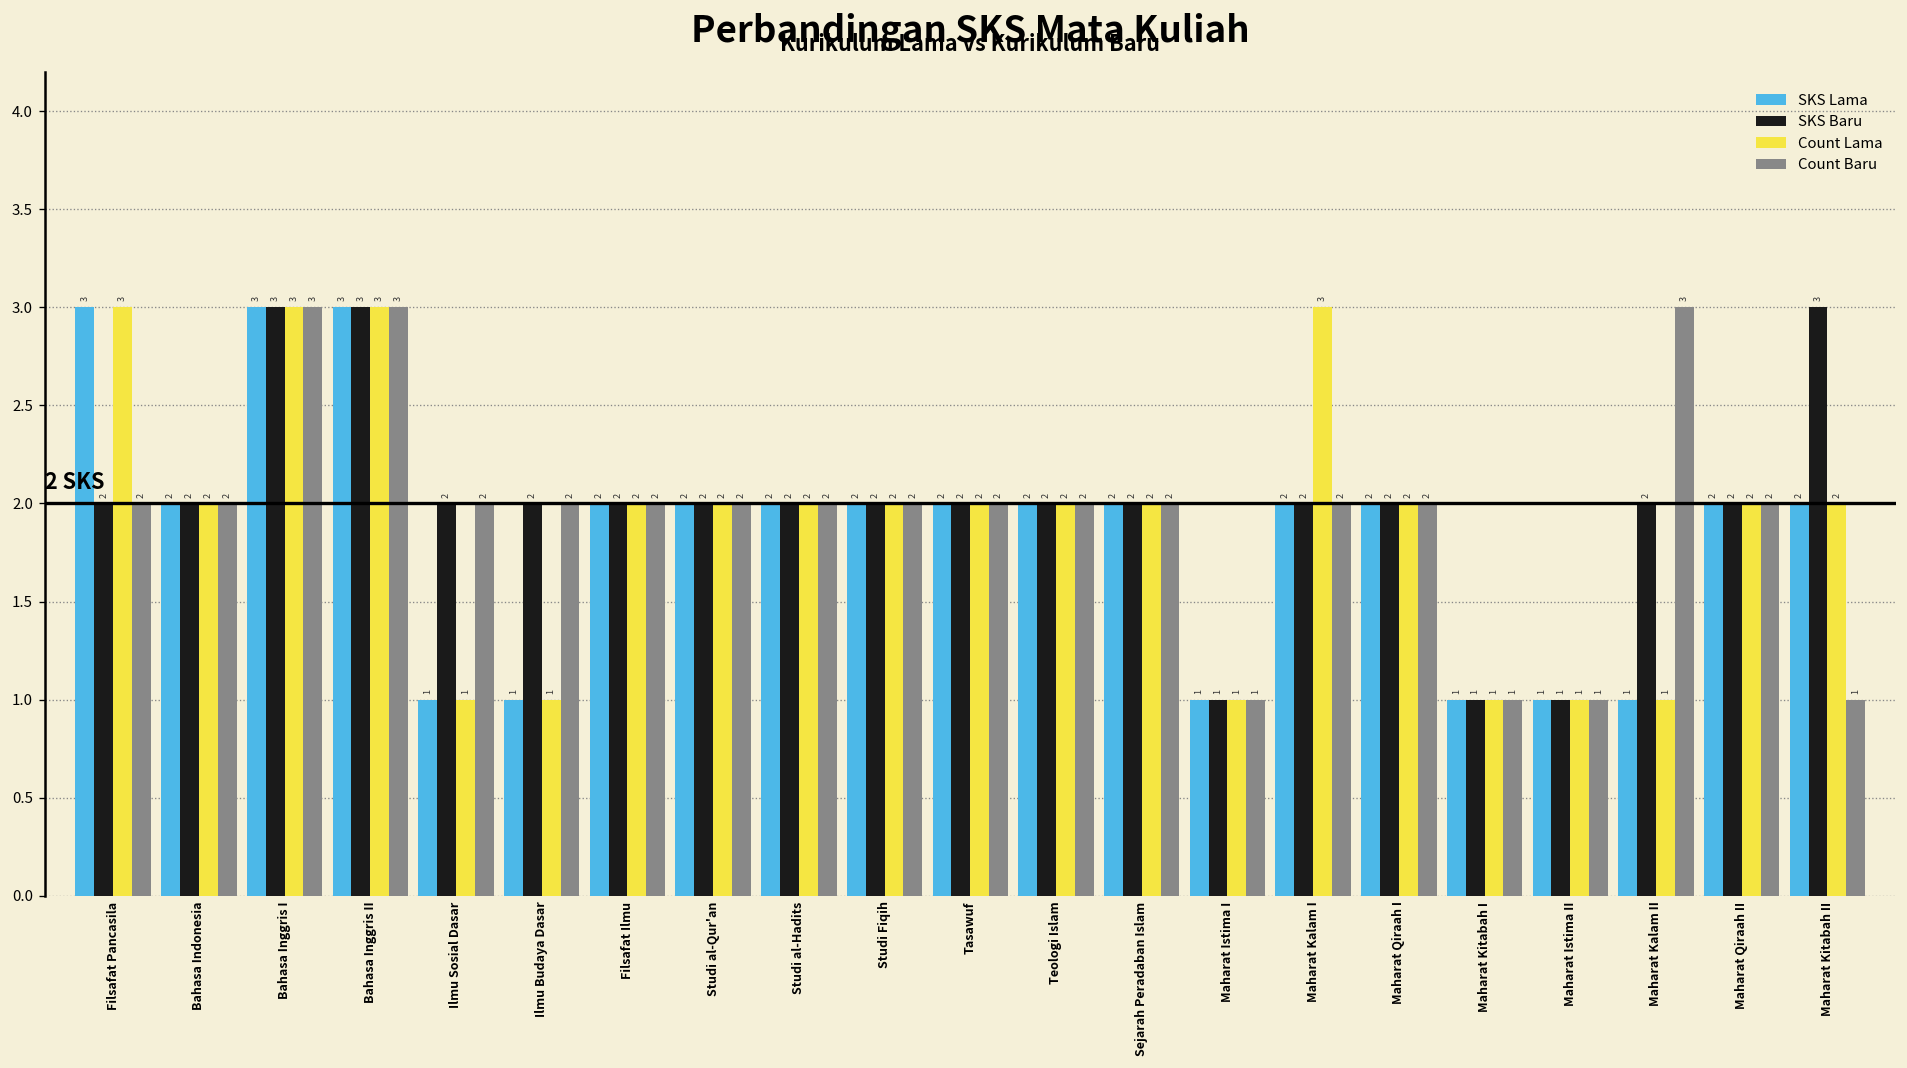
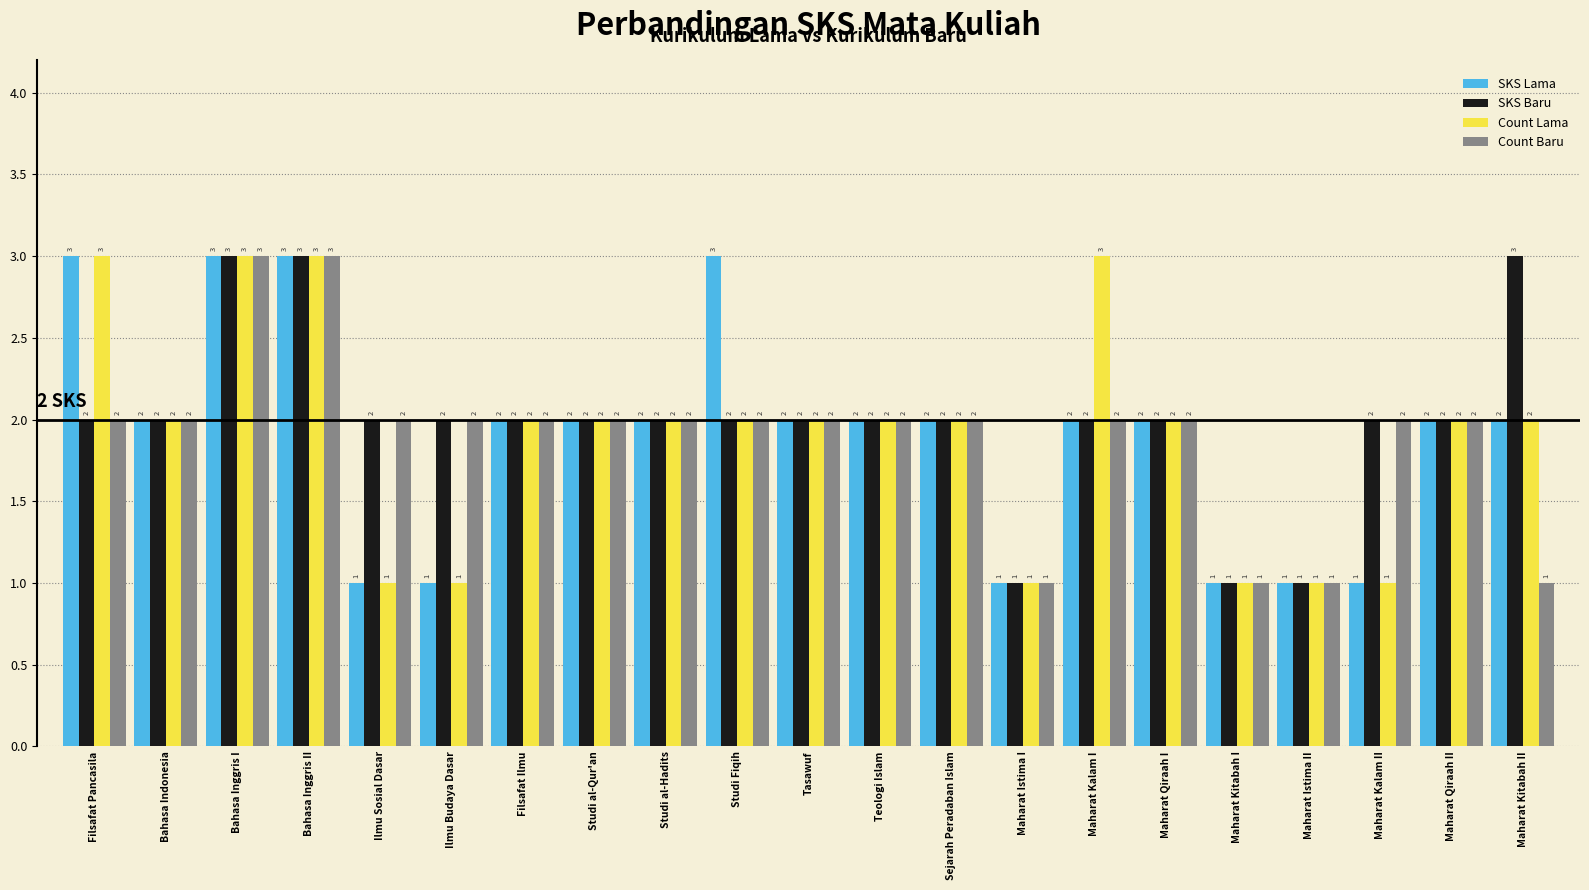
  {
    "SKS Lama": {
      "Filsafat Pancasila": 3,
      "Bahasa Indonesia": 2,
      "Bahasa Inggris I": 3,
      "Bahasa Inggris II": 3,
      "Ilmu Sosial Dasar": 1,
      "Ilmu Budaya Dasar": 1,
      "Filsafat Ilmu": 2,
      "Studi al-Qur'an": 2,
      "Studi al-Hadits": 2,
-     "Studi Fiqih": 2,
+     "Studi Fiqih": 3,
      "Tasawuf": 2,
      "Teologi Islam": 2,
      "Sejarah Peradaban Islam": 2,
      "Maharat Istima I": 1,
      "Maharat Kalam I": 2,
      "Maharat Qiraah I": 2,
      "Maharat Kitabah I": 1,
      "Maharat Istima II": 1,
      "Maharat Kalam II": 1,
      "Maharat Qiraah II": 2,
      "Maharat Kitabah II": 2
    },
    "SKS Baru": {
      "Filsafat Pancasila": 2,
      "Bahasa Indonesia": 2,
      "Bahasa Inggris I": 3,
      "Bahasa Inggris II": 3,
      "Ilmu Sosial Dasar": 2,
      "Ilmu Budaya Dasar": 2,
      "Filsafat Ilmu": 2,
      "Studi al-Qur'an": 2,
      "Studi al-Hadits": 2,
      "Studi Fiqih": 2,
      "Tasawuf": 2,
      "Teologi Islam": 2,
      "Sejarah Peradaban Islam": 2,
      "Maharat Istima I": 1,
      "Maharat Kalam I": 2,
      "Maharat Qiraah I": 2,
      "Maharat Kitabah I": 1,
      "Maharat Istima II": 1,
      "Maharat Kalam II": 2,
      "Maharat Qiraah II": 2,
      "Maharat Kitabah II": 3
    },
    "Count Lama": {
      "Filsafat Pancasila": 3,
      "Bahasa Indonesia": 2,
      "Bahasa Inggris I": 3,
      "Bahasa Inggris II": 3,
      "Ilmu Sosial Dasar": 1,
      "Ilmu Budaya Dasar": 1,
      "Filsafat Ilmu": 2,
      "Studi al-Qur'an": 2,
      "Studi al-Hadits": 2,
      "Studi Fiqih": 2,
      "Tasawuf": 2,
      "Teologi Islam": 2,
      "Sejarah Peradaban Islam": 2,
      "Maharat Istima I": 1,
      "Maharat Kalam I": 3,
      "Maharat Qiraah I": 2,
      "Maharat Kitabah I": 1,
      "Maharat Istima II": 1,
      "Maharat Kalam II": 1,
      "Maharat Qiraah II": 2,
      "Maharat Kitabah II": 2
    },
    "Count Baru": {
      "Filsafat Pancasila": 2,
      "Bahasa Indonesia": 2,
      "Bahasa Inggris I": 3,
      "Bahasa Inggris II": 3,
      "Ilmu Sosial Dasar": 2,
      "Ilmu Budaya Dasar": 2,
      "Filsafat Ilmu": 2,
      "Studi al-Qur'an": 2,
      "Studi al-Hadits": 2,
      "Studi Fiqih": 2,
      "Tasawuf": 2,
      "Teologi Islam": 2,
      "Sejarah Peradaban Islam": 2,
      "Maharat Istima I": 1,
      "Maharat Kalam I": 2,
      "Maharat Qiraah I": 2,
      "Maharat Kitabah I": 1,
      "Maharat Istima II": 1,
-     "Maharat Kalam II": 3,
+     "Maharat Kalam II": 2,
      "Maharat Qiraah II": 2,
      "Maharat Kitabah II": 1
    }
  }
